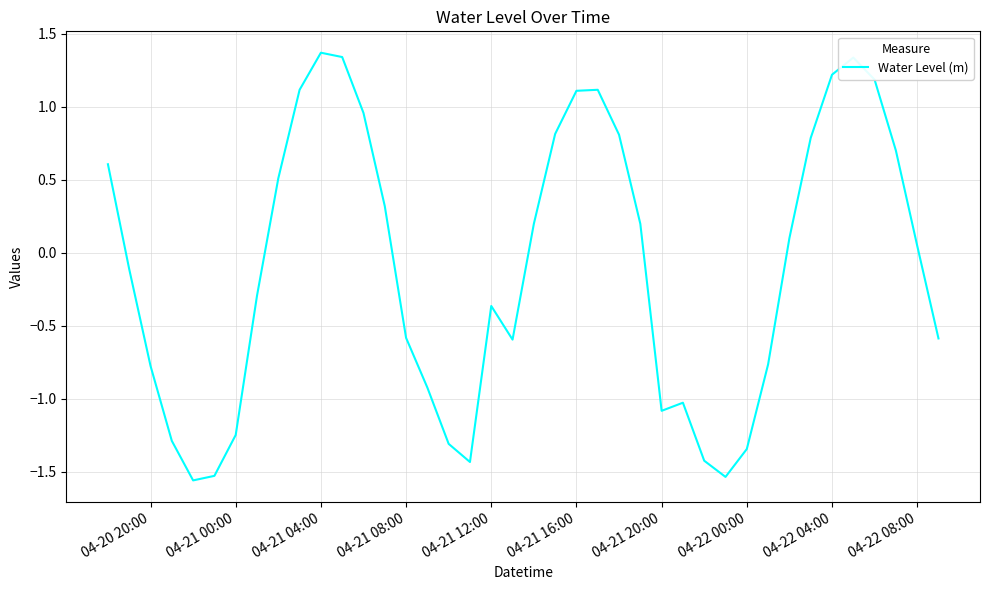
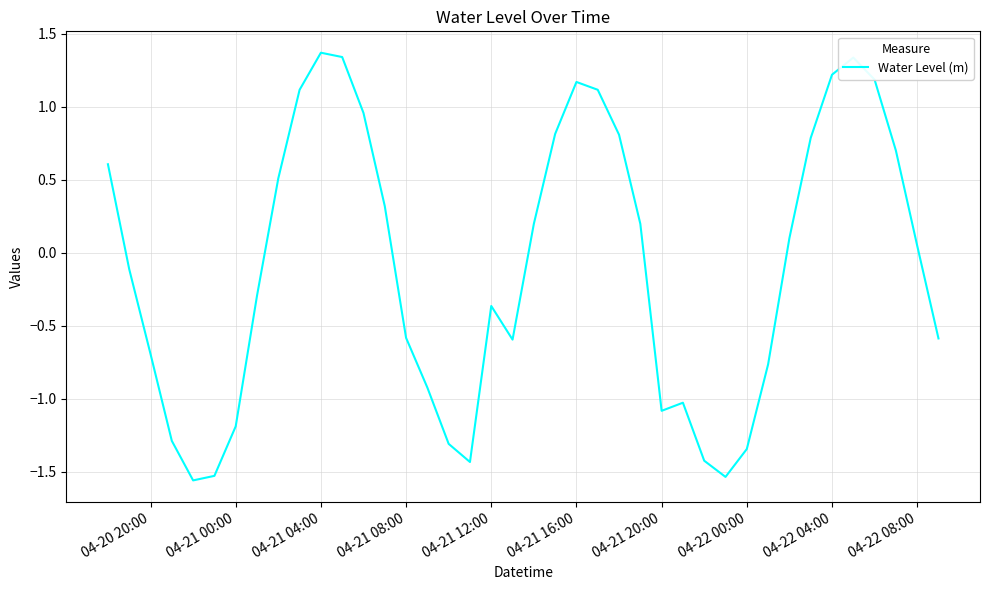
  {
-   "04-20 20:00": -0.77,
-   "04-21 00:00": -1.25,
+   "04-20 20:00": -0.69,
+   "04-21 00:00": -1.19,
    "04-21 04:00": 1.37,
    "04-21 08:00": -0.58,
    "04-21 12:00": -0.36,
-   "04-21 16:00": 1.11,
+   "04-21 16:00": 1.17,
    "04-21 20:00": -1.08,
    "04-22 00:00": -1.34,
    "04-22 04:00": 1.22,
    "04-22 08:00": 0.05
  }
